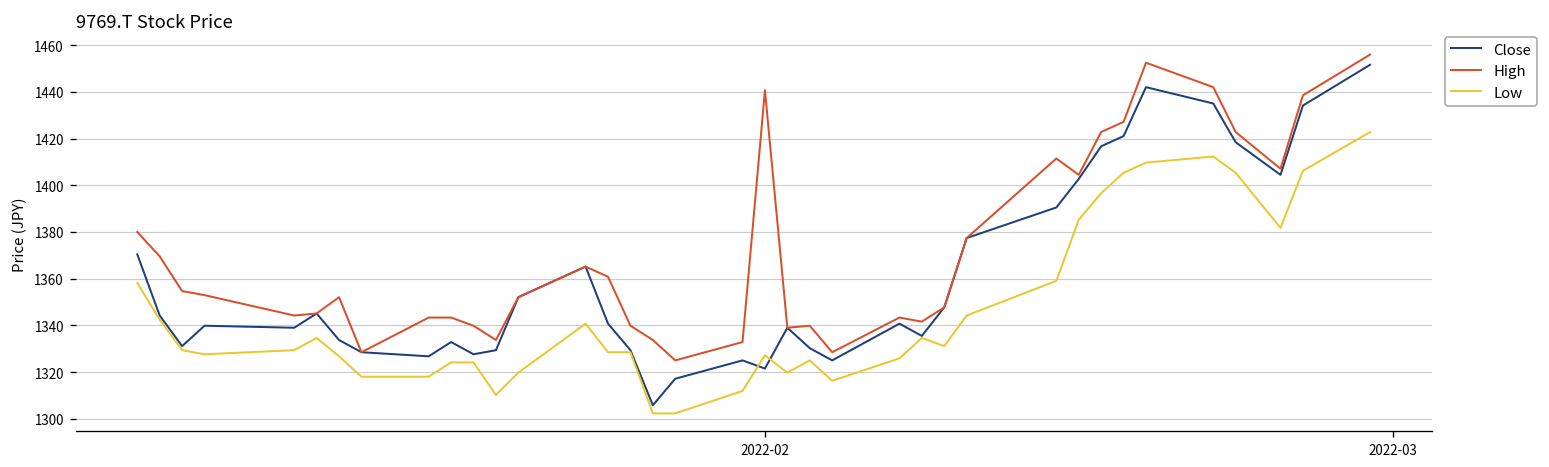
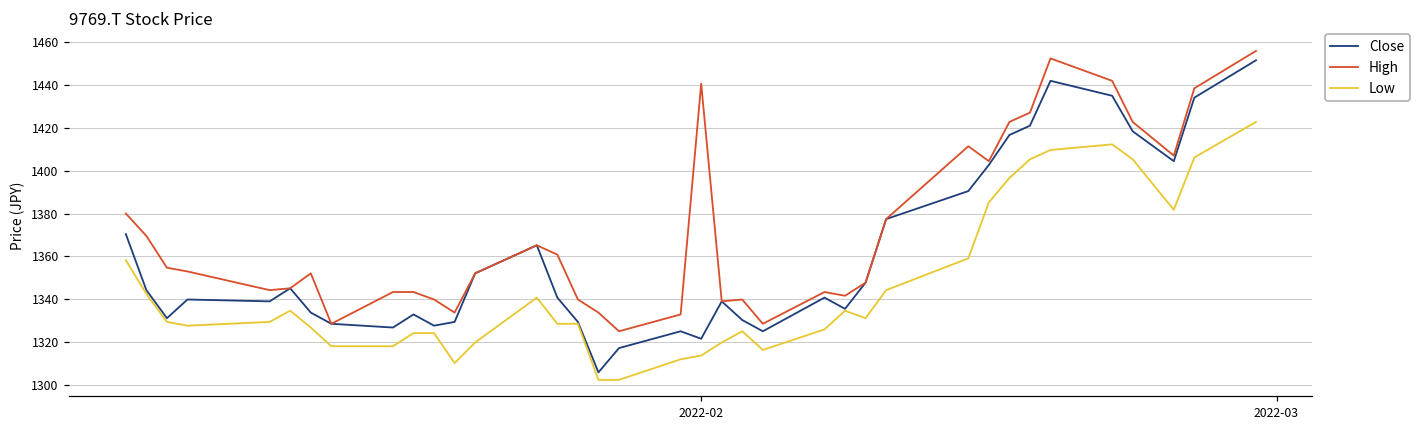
  {
    "Close": {
      "2022-02": 1322
    },
    "High": {
      "2022-02": 1441
    },
    "Low": {
-     "2022-02": 1327
+     "2022-02": 1314
    }
  }
